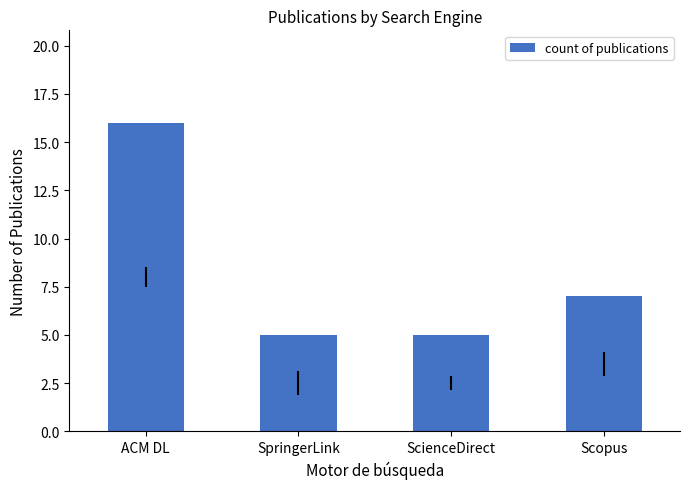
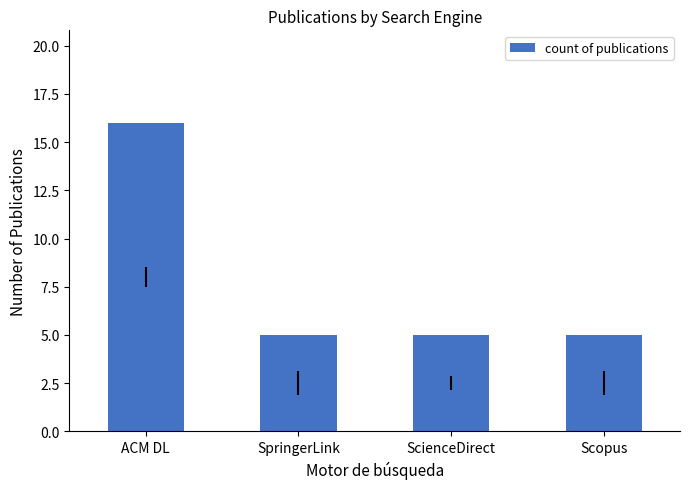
  {
    "ACM DL": 16,
    "SpringerLink": 5,
    "ScienceDirect": 5,
-   "Scopus": 7
+   "Scopus": 5
  }
